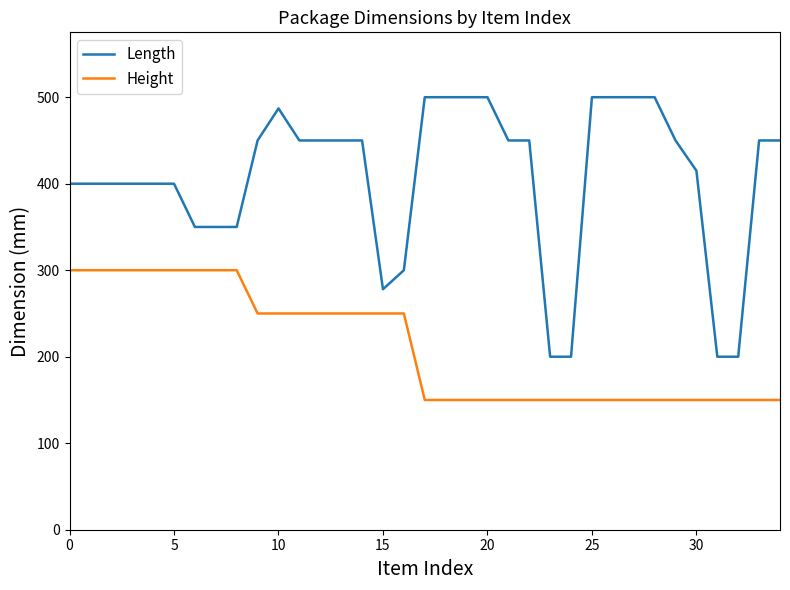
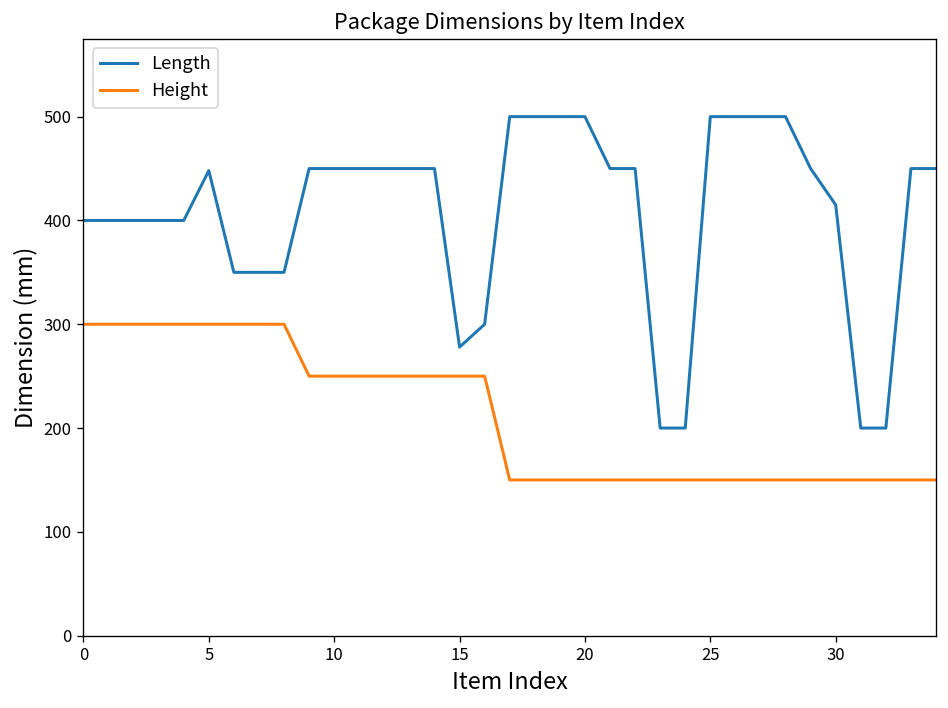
  {
    "Length": {
      "0": 400,
-     "5": 400,
-     "10": 490,
+     "5": 450,
+     "10": 450,
      "15": 280,
      "20": 500,
      "25": 500,
      "30": 420
    },
    "Height": {
      "0": 300,
      "5": 300,
      "10": 250,
      "15": 250,
      "20": 150,
      "25": 150,
      "30": 150
    }
  }
